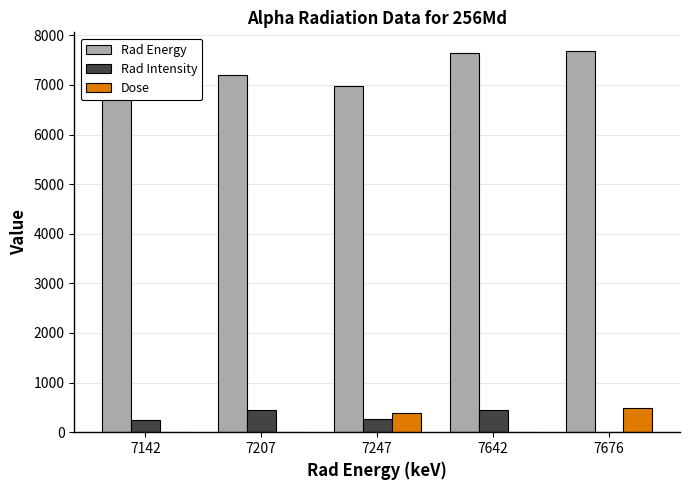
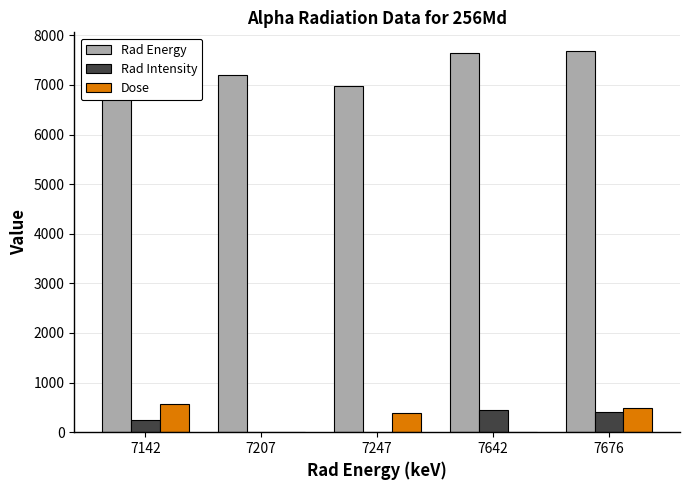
  {
    "Rad Energy": {
      "7207": 7200,
      "7247": 7000,
      "7642": 7600,
      "7676": 7700
    },
    "Rad Intensity": {
      "7142": 200,
-     "7207": 400,
-     "7247": 300,
+     "7207": 0,
+     "7247": 0,
      "7642": 400,
-     "7676": 0
+     "7676": 400
    },
    "Dose": {
-     "7142": 0,
+     "7142": 600,
      "7247": 400,
      "7676": 500
    }
  }
